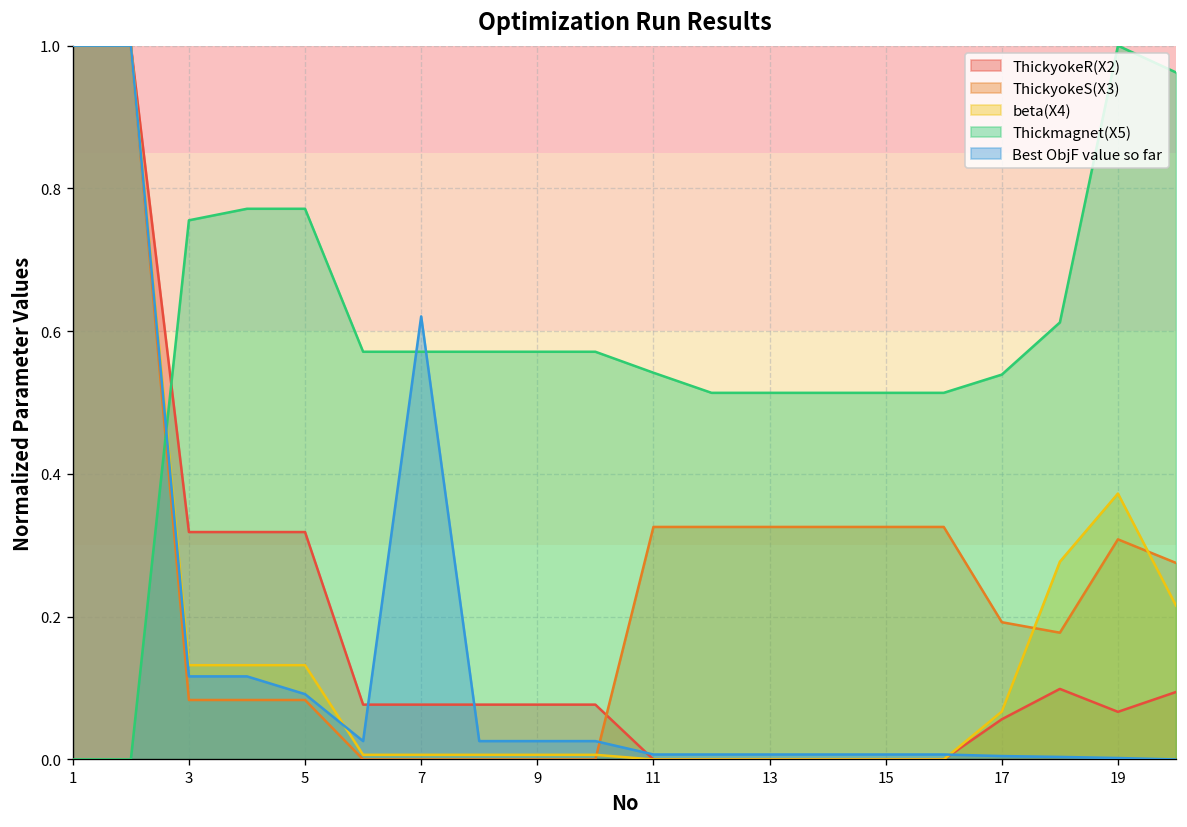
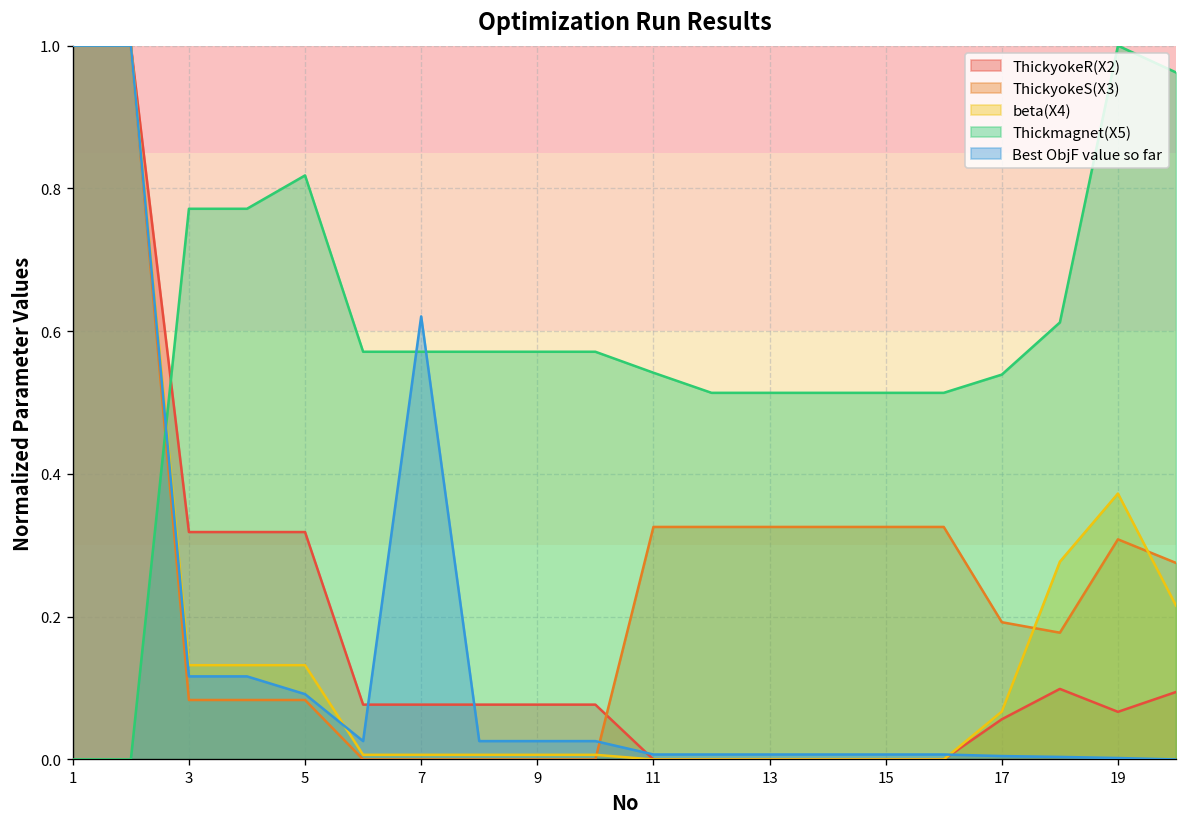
  {
    "Thickmagnet(X5)": {
      "1": 0.00,
-     "3": 0.76,
-     "5": 0.77,
+     "3": 0.77,
+     "5": 0.82,
      "7": 0.57,
      "9": 0.57,
      "11": 0.54,
      "13": 0.51,
      "15": 0.51,
      "17": 0.54,
      "19": 1.00
    },
    "Best ObjF value so far": {
      "3": 0.12,
      "5": 0.09,
      "7": 0.62,
      "9": 0.03,
      "11": 0.01,
      "13": 0.01,
      "15": 0.01,
      "17": 0.00,
      "19": 0.00
    }
  }
